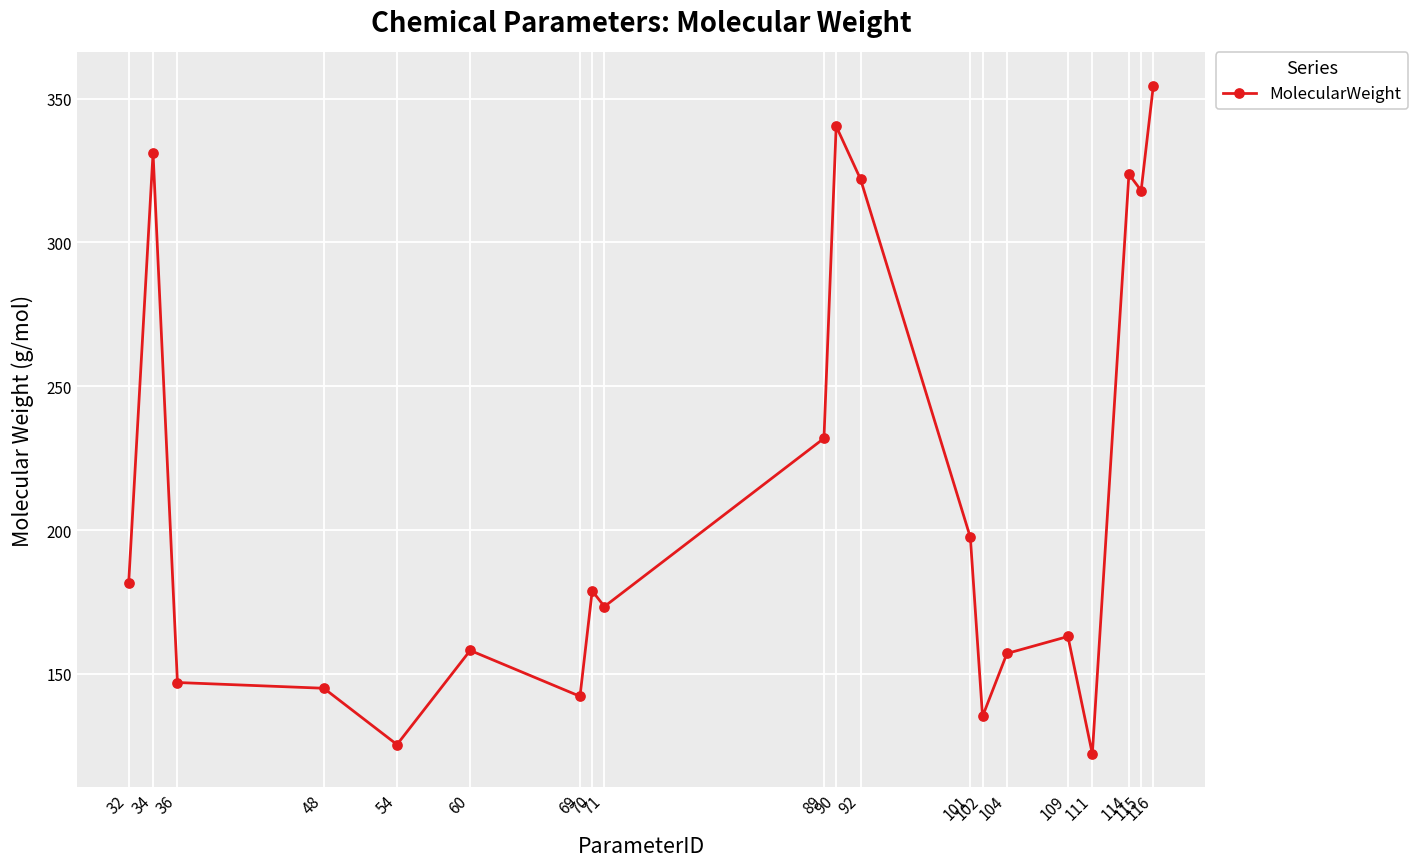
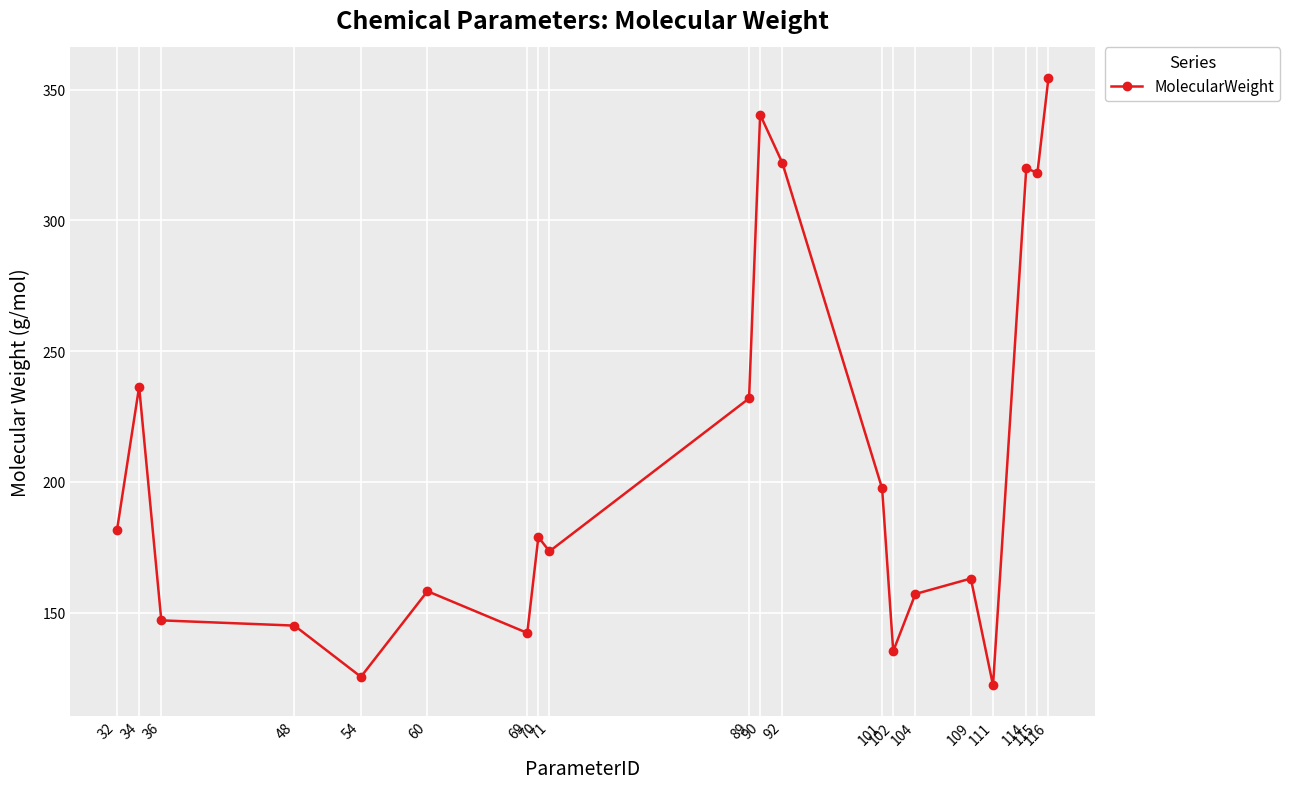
  {
    "32": 181,
-   "34": 331,
+   "34": 236,
    "36": 147,
    "48": 145,
    "54": 125,
    "60": 158,
    "69": 142,
    "70": 179,
    "71": 173,
    "89": 232,
    "90": 340,
    "92": 322,
    "101": 197,
    "102": 135,
    "104": 157,
    "109": 163,
    "111": 122,
-   "114": 324,
+   "114": 320,
    "115": 318,
    "116": 354
  }
